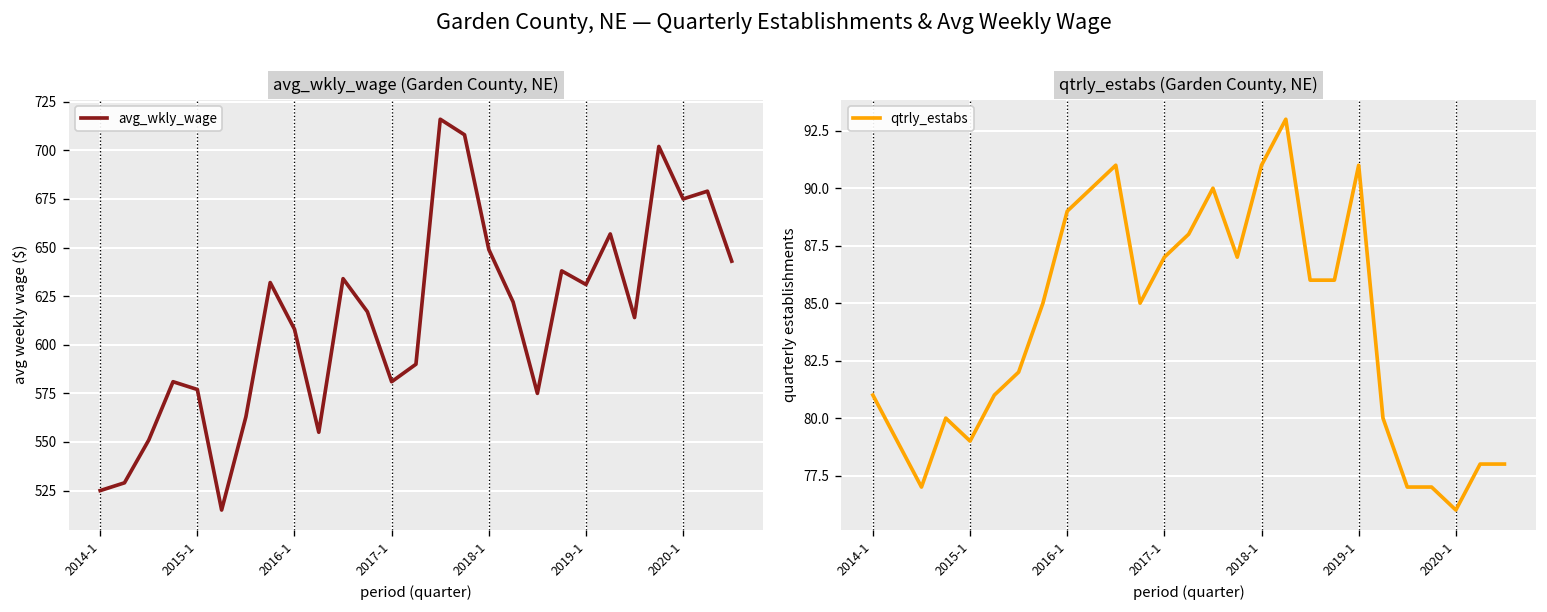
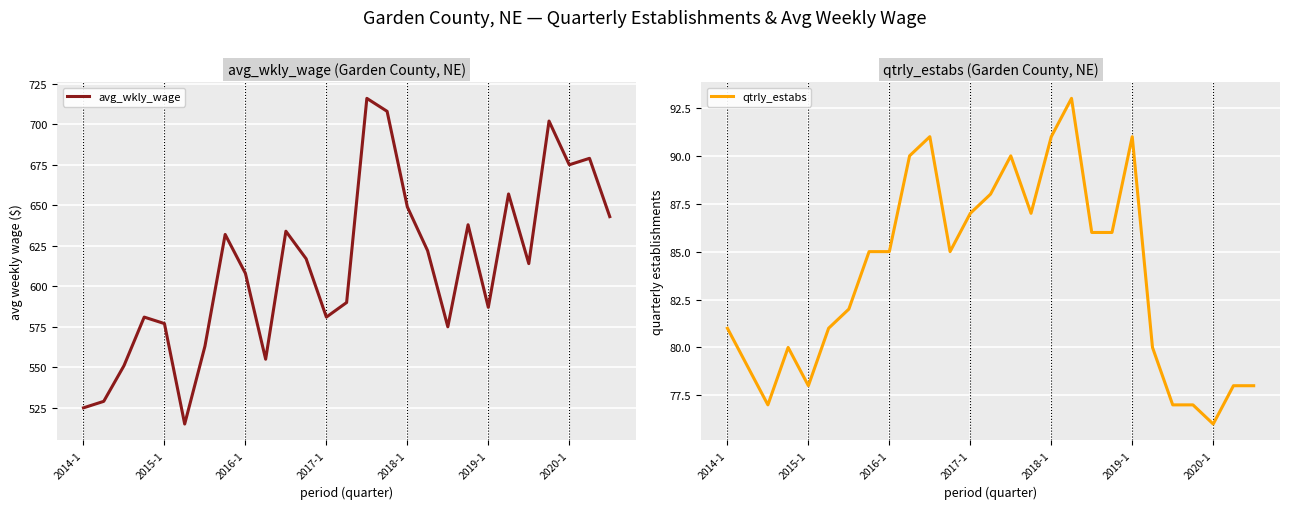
  {
    "avg_wkly_wage (Garden County, NE)": {
      "2014-1": 525,
      "2015-1": 577,
      "2016-1": 608,
      "2017-1": 581,
      "2018-1": 649,
-     "2019-1": 631,
+     "2019-1": 587,
      "2020-1": 675
    },
    "qtrly_estabs (Garden County, NE)": {
      "2014-1": 81,
-     "2015-1": 79,
-     "2016-1": 89,
+     "2015-1": 78,
+     "2016-1": 85,
      "2017-1": 87,
      "2018-1": 91,
      "2019-1": 91,
      "2020-1": 76
    }
  }
